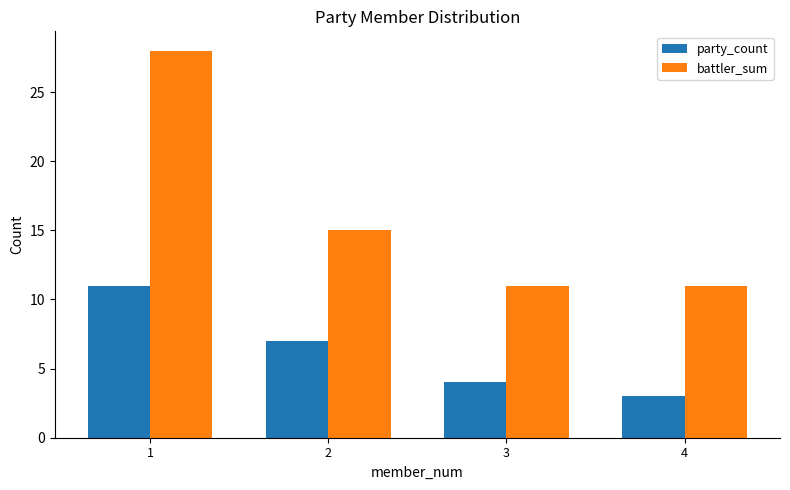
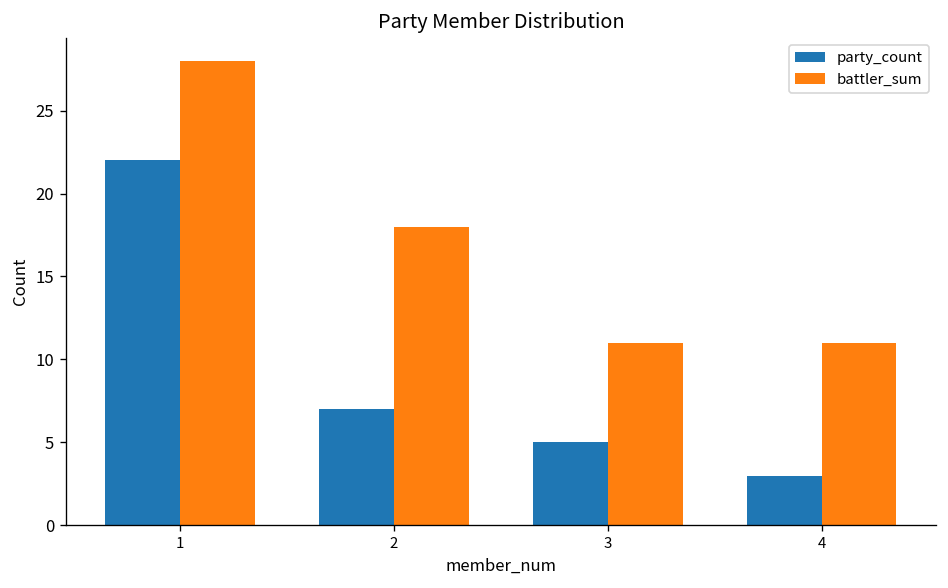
  {
    "party_count": {
-     "1": 11,
+     "1": 22,
      "2": 7,
-     "3": 4,
+     "3": 5,
      "4": 3
    },
    "battler_sum": {
      "1": 28,
-     "2": 15,
+     "2": 18,
      "3": 11,
      "4": 11
    }
  }
